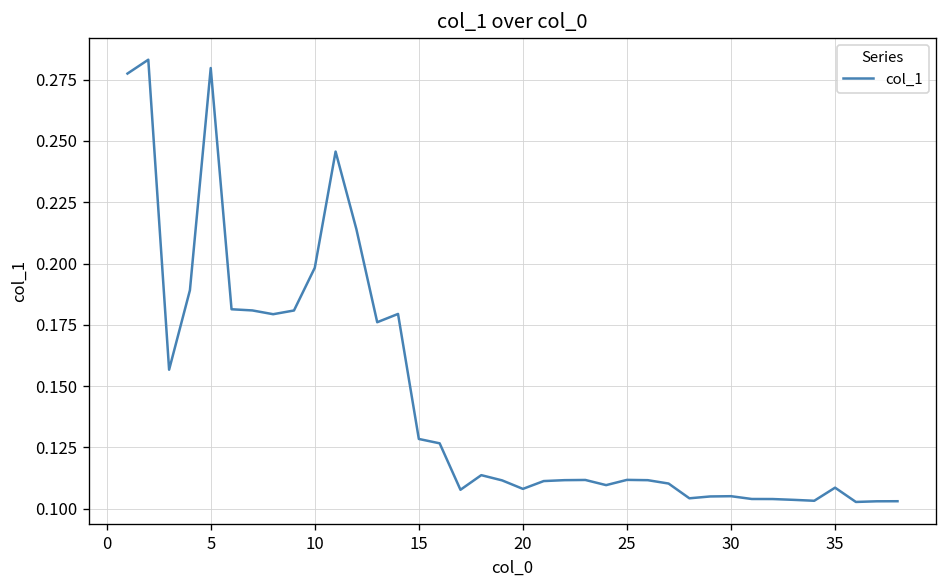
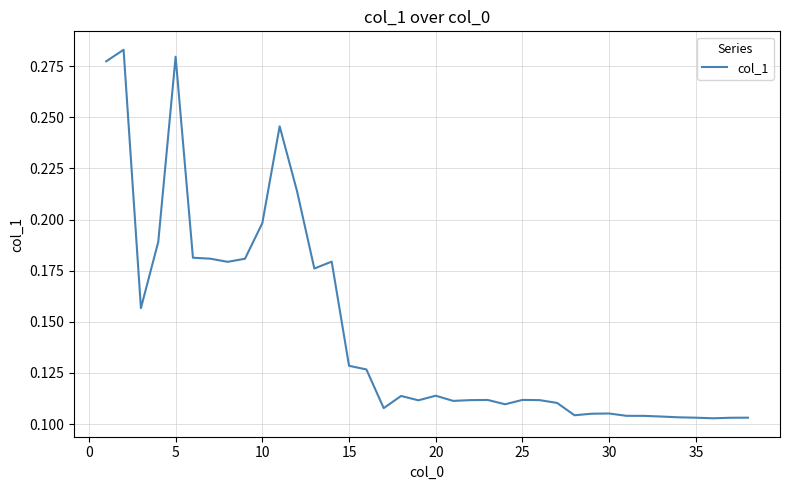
  {
    "5": 0.280,
    "10": 0.198,
    "15": 0.128,
-   "20": 0.108,
+   "20": 0.114,
    "25": 0.112,
    "30": 0.105,
-   "35": 0.109
+   "35": 0.103
  }
